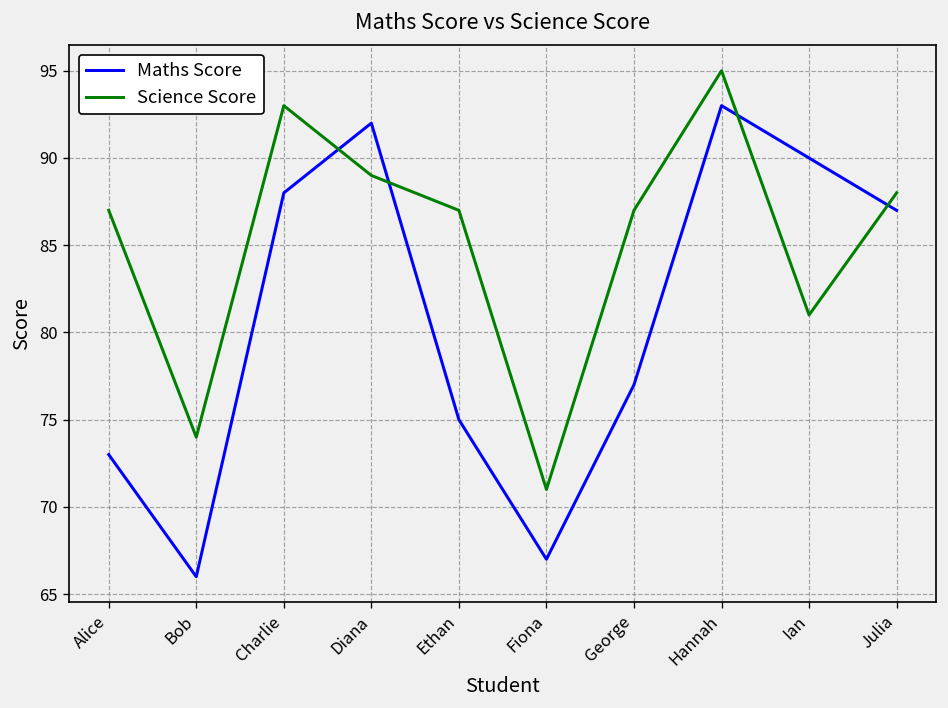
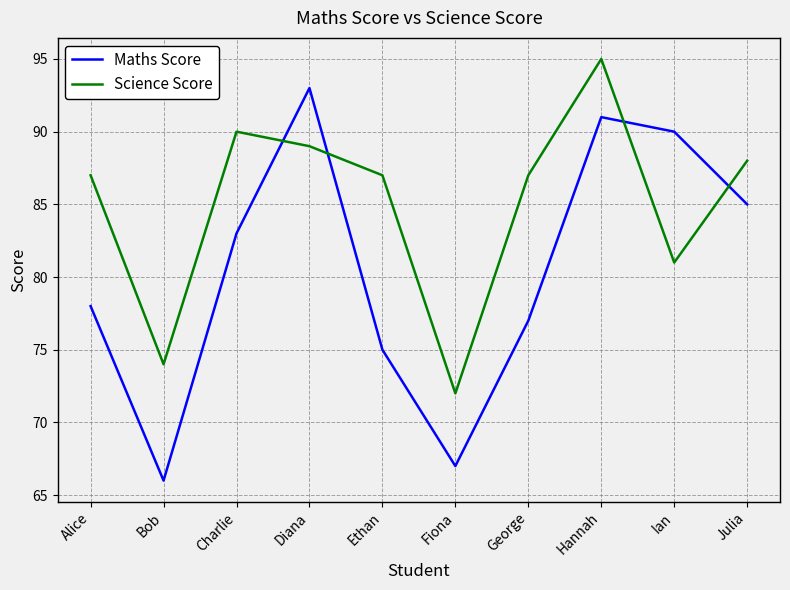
  {
    "Maths Score": {
-     "Alice": 73,
+     "Alice": 78,
      "Bob": 66,
-     "Charlie": 88,
-     "Diana": 92,
+     "Charlie": 83,
+     "Diana": 93,
      "Ethan": 75,
      "Fiona": 67,
      "George": 77,
-     "Hannah": 93,
+     "Hannah": 91,
      "Ian": 90,
-     "Julia": 87
+     "Julia": 85
    },
    "Science Score": {
      "Alice": 87,
      "Bob": 74,
-     "Charlie": 93,
+     "Charlie": 90,
      "Diana": 89,
      "Ethan": 87,
-     "Fiona": 71,
+     "Fiona": 72,
      "George": 87,
      "Hannah": 95,
      "Ian": 81,
      "Julia": 88
    }
  }
